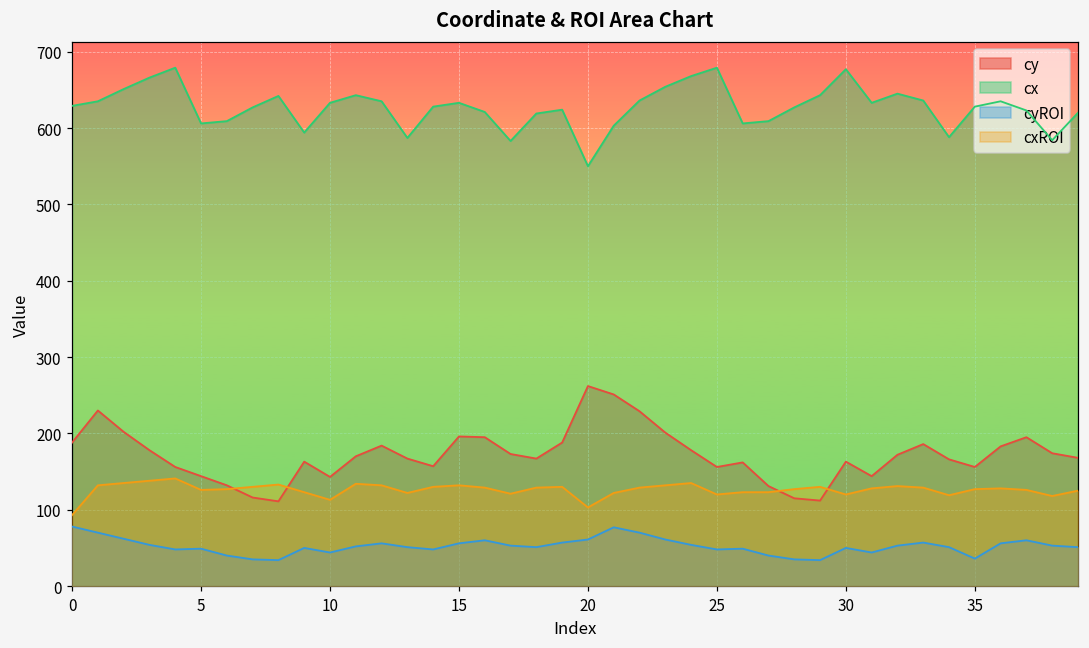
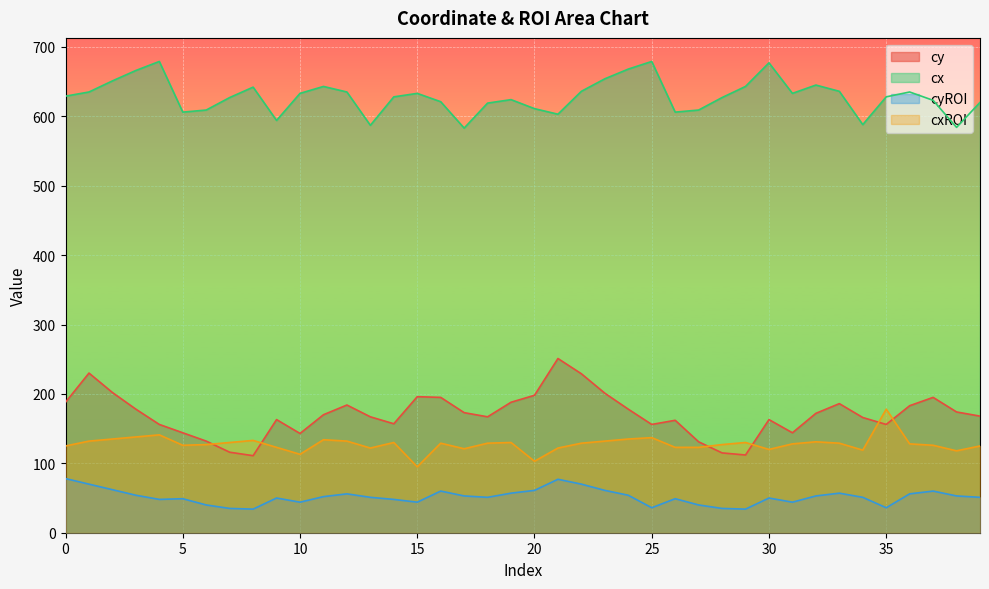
  {
    "cy": {
      "0": 190,
      "5": 140,
      "10": 140,
      "15": 200,
-     "20": 260,
+     "20": 200,
      "25": 160,
      "30": 160,
      "35": 160
    },
    "cx": {
      "0": 630,
      "5": 610,
      "10": 630,
      "15": 630,
-     "20": 550,
+     "20": 610,
      "25": 680,
      "30": 680
    },
    "cyROI": {
      "0": 80,
      "5": 50,
      "10": 40,
-     "15": 60,
+     "15": 40,
      "20": 60,
-     "25": 50,
+     "25": 40,
      "30": 50,
      "35": 40
    },
    "cxROI": {
-     "0": 90,
+     "0": 130,
      "5": 130,
      "10": 110,
-     "15": 130,
+     "15": 100,
      "20": 100,
-     "25": 120,
+     "25": 140,
      "30": 120,
-     "35": 130
+     "35": 180
    }
  }
